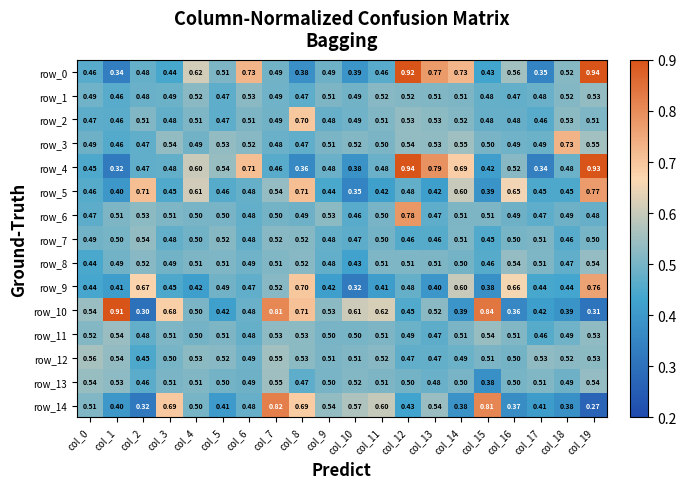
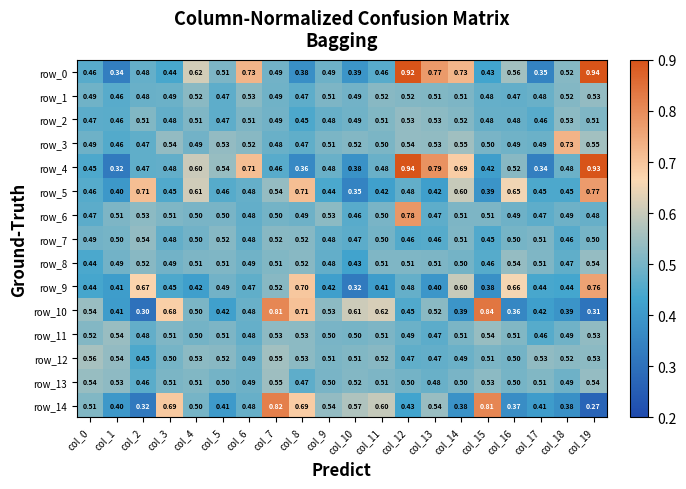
  {
    "row_2": {
      "col_0": 0.47,
      "col_1": 0.46,
      "col_2": 0.51,
      "col_3": 0.48,
      "col_4": 0.51,
      "col_5": 0.47,
      "col_6": 0.51,
      "col_7": 0.49,
-     "col_8": 0.70,
+     "col_8": 0.45,
      "col_9": 0.48,
      "col_10": 0.49,
      "col_11": 0.51,
      "col_12": 0.53,
      "col_13": 0.53,
      "col_14": 0.52,
      "col_15": 0.48,
      "col_16": 0.48,
      "col_17": 0.46,
      "col_18": 0.53,
      "col_19": 0.51
    },
    "row_10": {
      "col_0": 0.54,
-     "col_1": 0.91,
+     "col_1": 0.41,
      "col_2": 0.30,
      "col_3": 0.68,
      "col_4": 0.50,
      "col_5": 0.42,
      "col_6": 0.48,
      "col_7": 0.81,
      "col_8": 0.71,
      "col_9": 0.53,
      "col_10": 0.61,
      "col_11": 0.62,
      "col_12": 0.45,
      "col_13": 0.52,
      "col_14": 0.39,
      "col_15": 0.84,
      "col_16": 0.36,
      "col_17": 0.42,
      "col_18": 0.39,
      "col_19": 0.31
    },
    "row_13": {
      "col_0": 0.54,
      "col_1": 0.53,
      "col_2": 0.46,
      "col_3": 0.51,
      "col_4": 0.51,
      "col_5": 0.50,
      "col_6": 0.49,
      "col_7": 0.55,
      "col_8": 0.47,
      "col_9": 0.50,
      "col_10": 0.52,
      "col_11": 0.51,
      "col_12": 0.50,
      "col_13": 0.48,
      "col_14": 0.50,
-     "col_15": 0.38,
+     "col_15": 0.53,
      "col_16": 0.50,
      "col_17": 0.51,
      "col_18": 0.49,
      "col_19": 0.54
    }
  }
